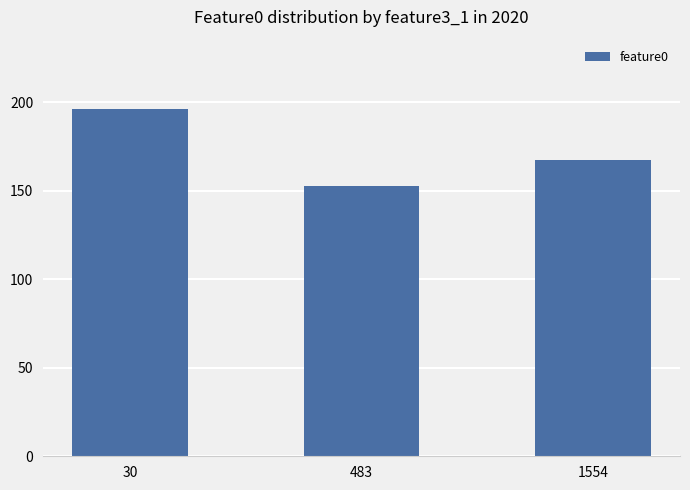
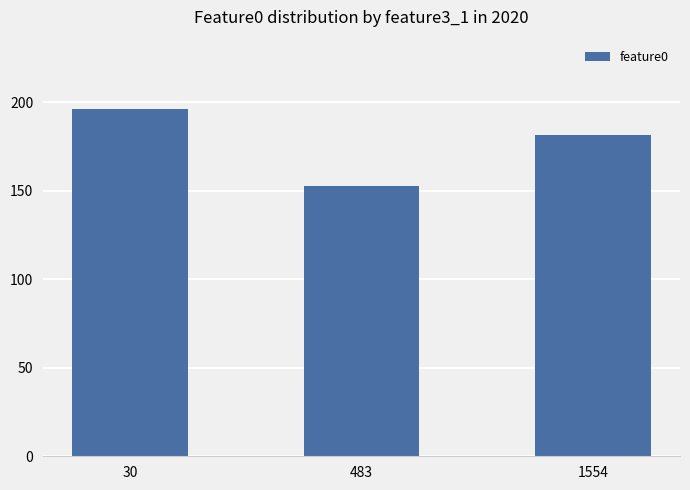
  {
    "30": 196,
    "483": 153,
-   "1554": 167
+   "1554": 182
  }
